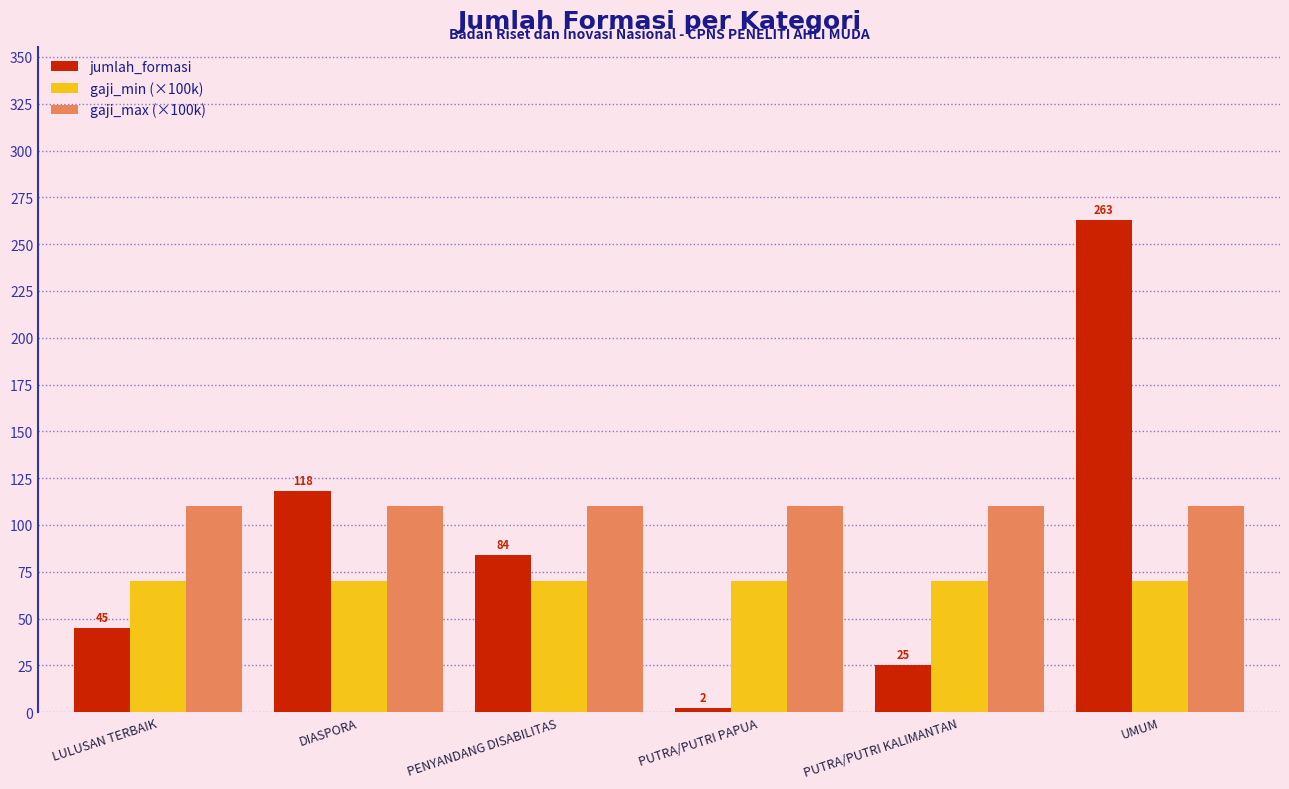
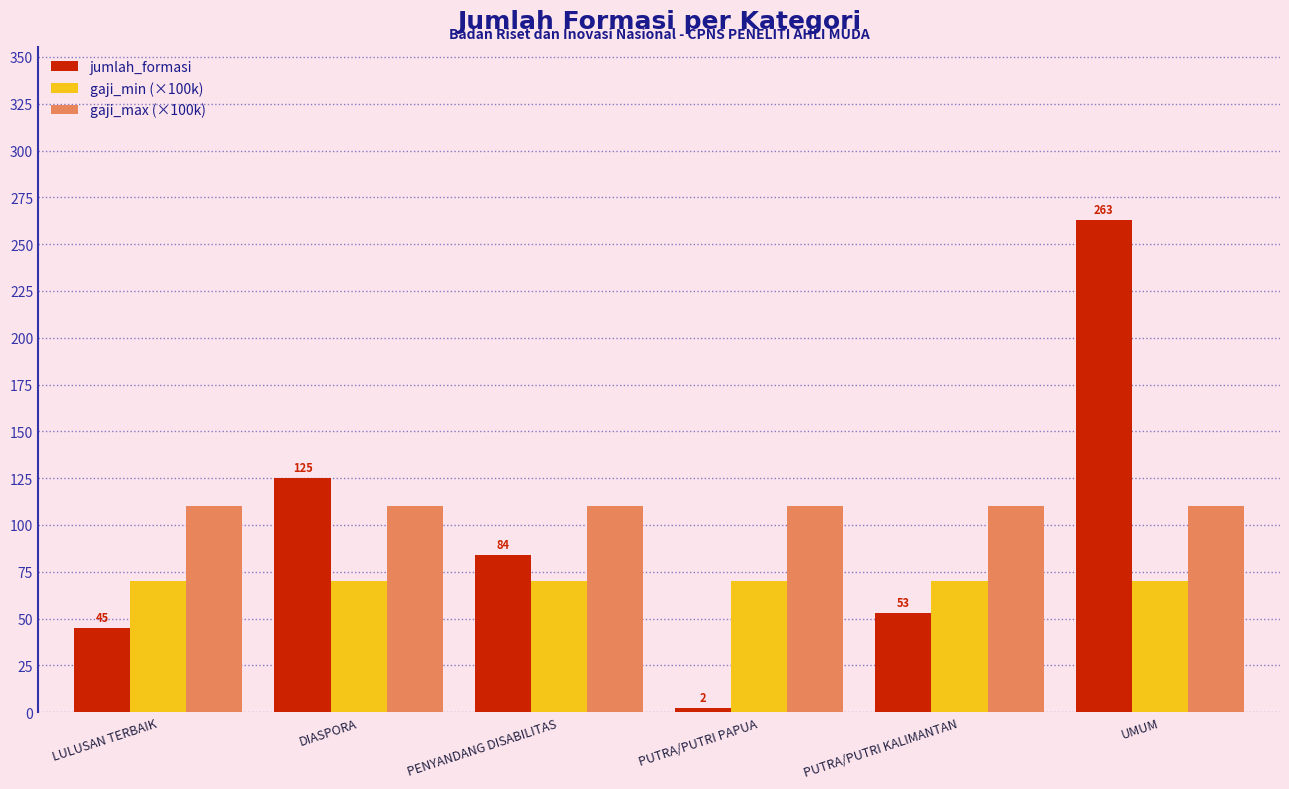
  {
    "jumlah_formasi": {
      "LULUSAN TERBAIK": 45,
-     "DIASPORA": 118,
+     "DIASPORA": 125,
      "PENYANDANG DISABILITAS": 84,
      "PUTRA/PUTRI PAPUA": 2,
-     "PUTRA/PUTRI KALIMANTAN": 25,
+     "PUTRA/PUTRI KALIMANTAN": 53,
      "UMUM": 263
    },
    "gaji_min (×100k)": {
      "LULUSAN TERBAIK": 70,
      "DIASPORA": 70,
      "PENYANDANG DISABILITAS": 70,
      "PUTRA/PUTRI PAPUA": 70,
      "PUTRA/PUTRI KALIMANTAN": 70,
      "UMUM": 70
    },
    "gaji_max (×100k)": {
      "LULUSAN TERBAIK": 110,
      "DIASPORA": 110,
      "PENYANDANG DISABILITAS": 110,
      "PUTRA/PUTRI PAPUA": 110,
      "PUTRA/PUTRI KALIMANTAN": 110,
      "UMUM": 110
    }
  }
